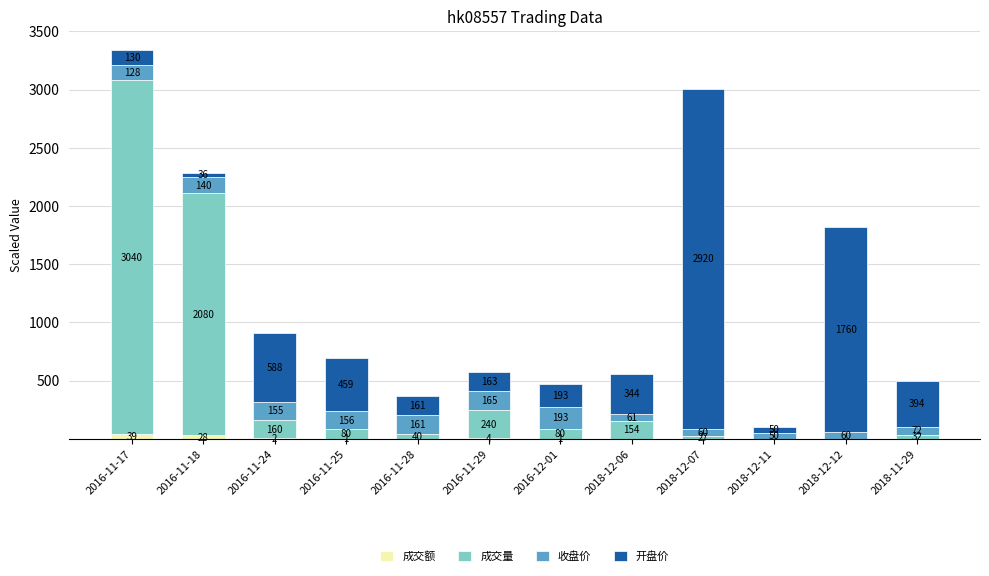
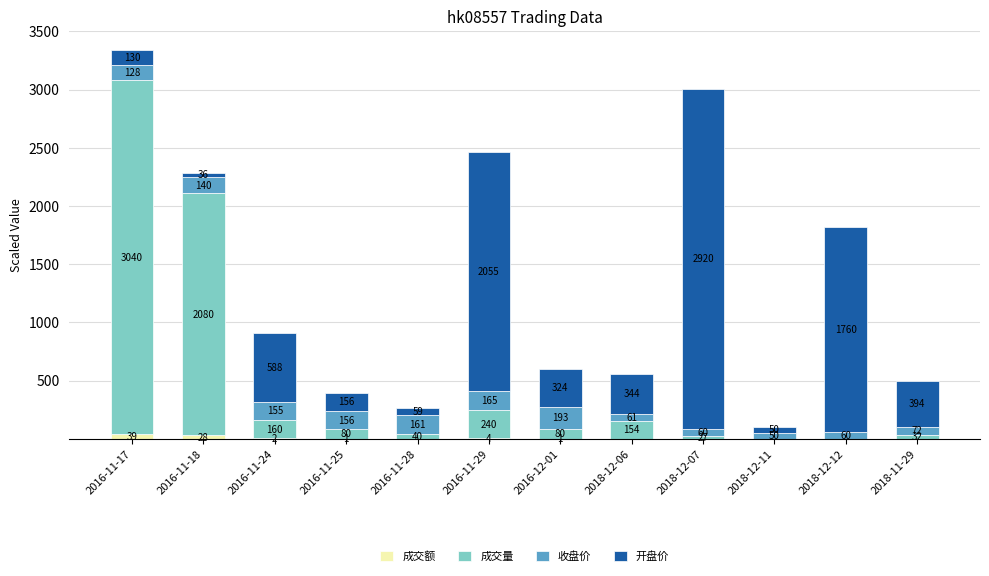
  {
    "成交额": {
      "2016-11-17": 39,
      "2016-11-18": 28,
      "2016-11-24": 2,
      "2016-11-29": 4
    },
    "开盘价": {
      "2016-11-17": 130,
      "2016-11-18": 36,
      "2016-11-24": 588,
-     "2016-11-25": 459,
-     "2016-11-28": 161,
-     "2016-11-29": 163,
-     "2016-12-01": 193,
+     "2016-11-25": 156,
+     "2016-11-28": 59,
+     "2016-11-29": 2055,
+     "2016-12-01": 324,
      "2018-12-06": 344,
      "2018-12-07": 2920,
      "2018-12-12": 1760,
      "2018-11-29": 394
    }
  }
